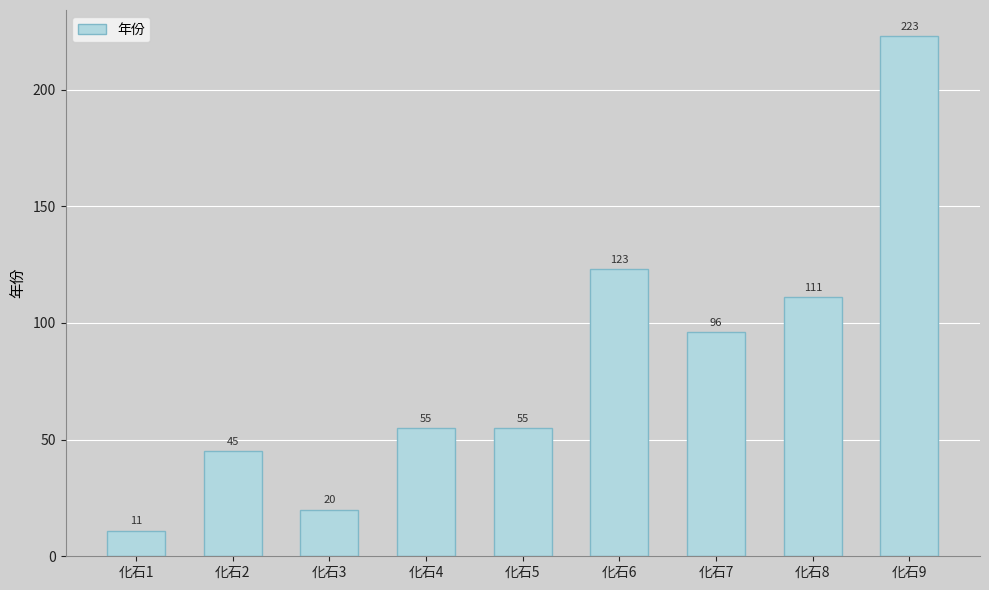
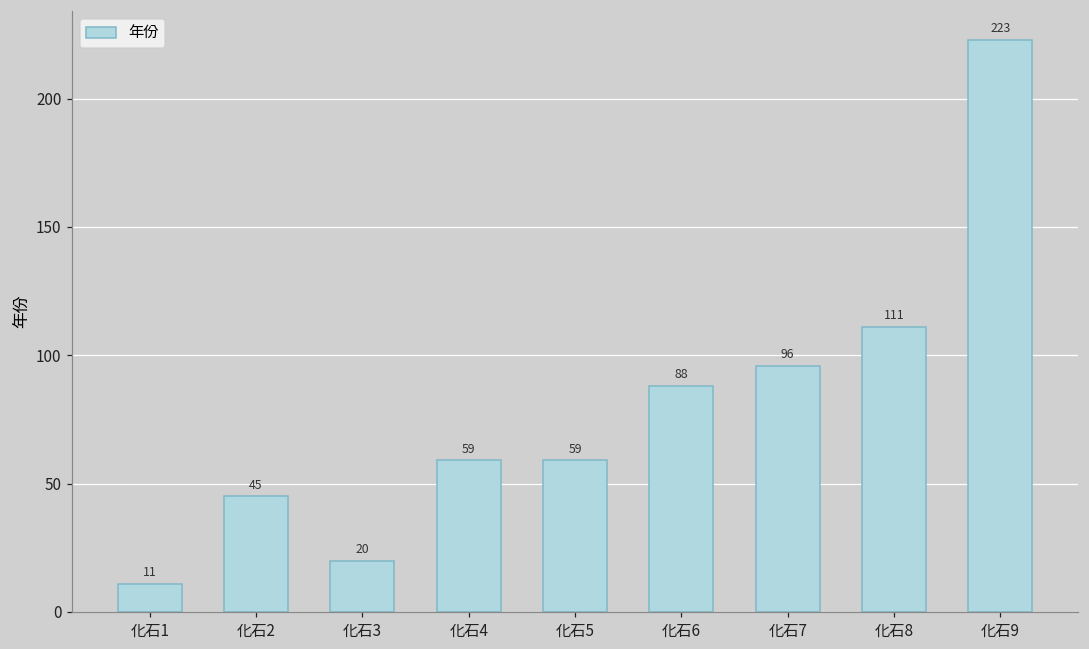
  {
    "化石1": 11,
    "化石2": 45,
    "化石3": 20,
-   "化石4": 55,
-   "化石5": 55,
-   "化石6": 123,
+   "化石4": 59,
+   "化石5": 59,
+   "化石6": 88,
    "化石7": 96,
    "化石8": 111,
    "化石9": 223
  }
